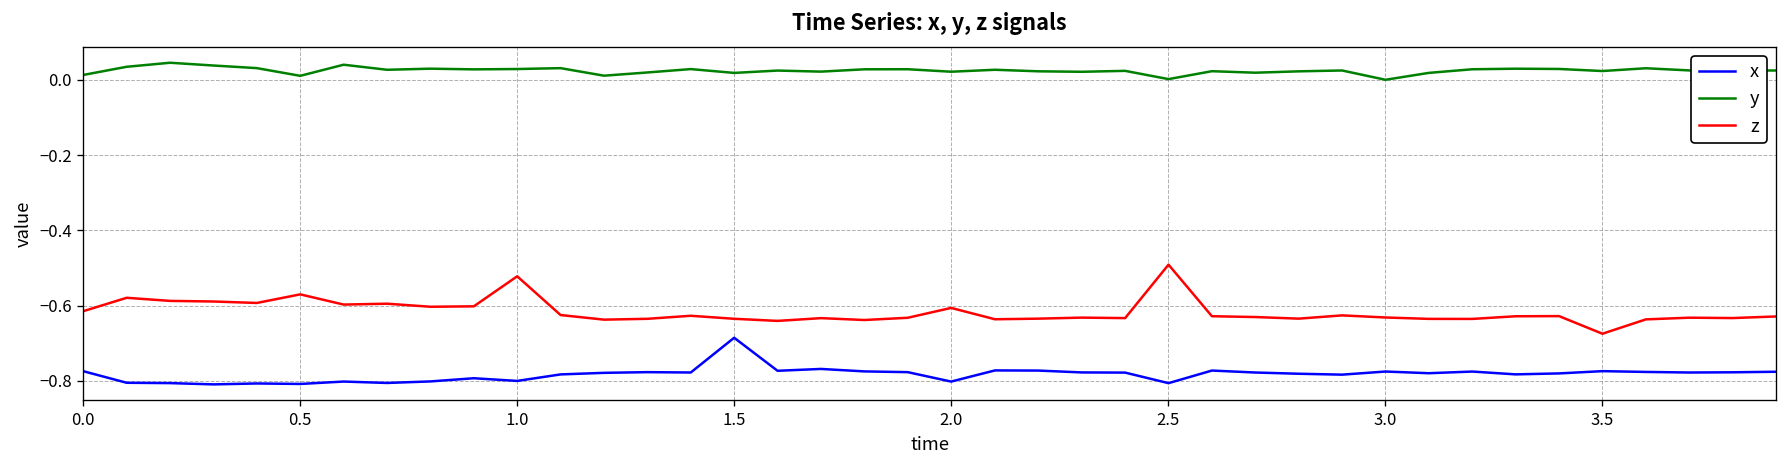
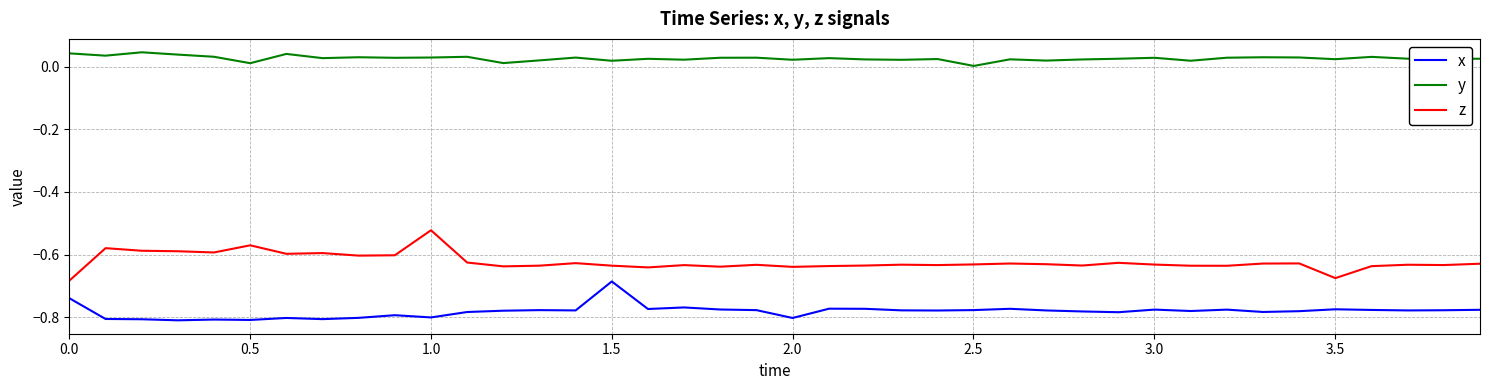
  {
    "x": {
-     "0.0": -0.77,
+     "0.0": -0.74,
      "0.5": -0.81,
      "1.0": -0.80,
      "1.5": -0.69,
      "2.0": -0.80,
-     "2.5": -0.81,
+     "2.5": -0.78,
      "3.0": -0.78,
      "3.5": -0.77
    },
    "y": {
-     "0.0": 0.01,
+     "0.0": 0.04,
      "0.5": 0.01,
      "1.0": 0.03,
      "1.5": 0.02,
      "2.0": 0.02,
      "2.5": 0.00,
-     "3.0": 0.00,
+     "3.0": 0.03,
      "3.5": 0.02
    },
    "z": {
-     "0.0": -0.61,
+     "0.0": -0.68,
      "0.5": -0.57,
      "1.0": -0.52,
      "1.5": -0.64,
-     "2.0": -0.61,
-     "2.5": -0.49,
+     "2.0": -0.64,
+     "2.5": -0.63,
      "3.0": -0.63,
      "3.5": -0.67
    }
  }
